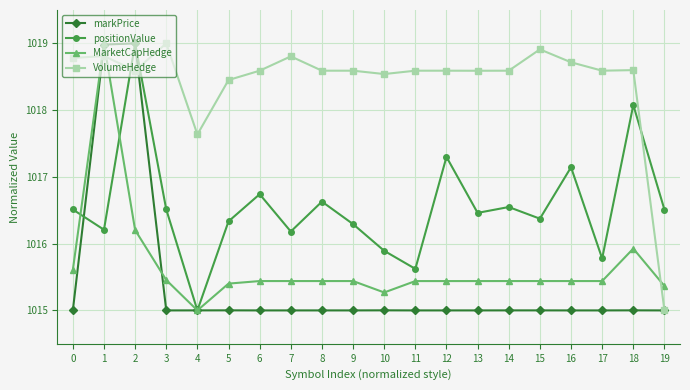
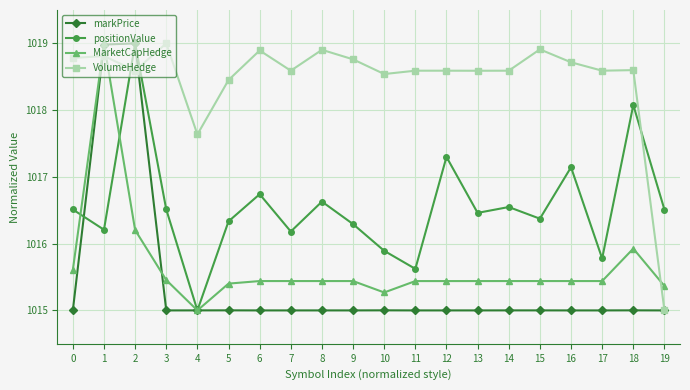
  {
    "VolumeHedge": {
      "4": 1017.6,
      "5": 1018.5,
-     "6": 1018.6,
-     "7": 1018.8,
-     "8": 1018.6,
-     "9": 1018.6,
+     "6": 1018.9,
+     "7": 1018.6,
+     "8": 1018.9,
+     "9": 1018.8,
      "10": 1018.5,
      "11": 1018.6,
      "12": 1018.6,
      "13": 1018.6,
      "14": 1018.6,
      "15": 1018.9,
      "16": 1018.7,
      "17": 1018.6,
      "18": 1018.6
    }
  }
